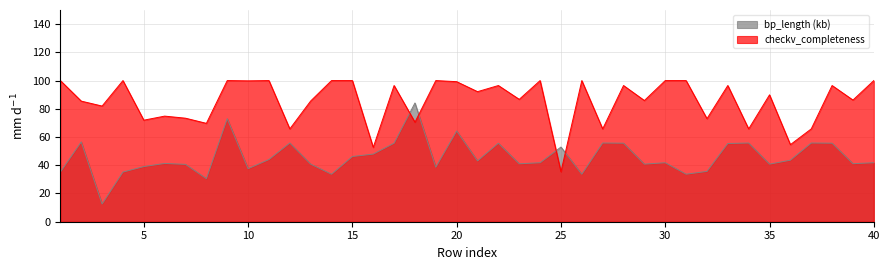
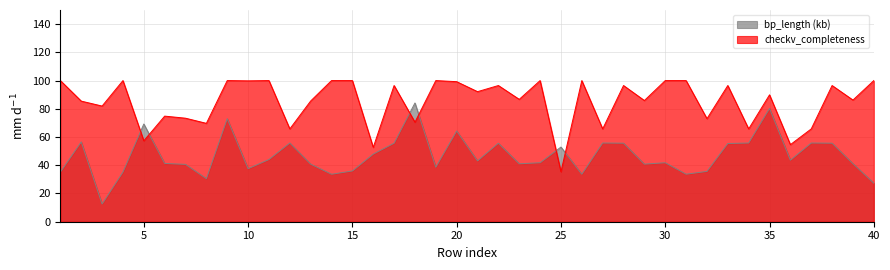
  {
    "bp_length (kb)": {
-     "5": 39,
+     "5": 69,
      "10": 38,
-     "15": 46,
+     "15": 36,
      "20": 64,
      "25": 53,
      "30": 42,
-     "35": 41,
-     "40": 42
+     "35": 80,
+     "40": 27
    },
    "checkv_completeness": {
-     "5": 72,
+     "5": 57,
      "10": 100,
      "15": 100,
      "20": 99,
      "25": 35,
      "30": 100,
      "35": 90,
      "40": 100
    }
  }
